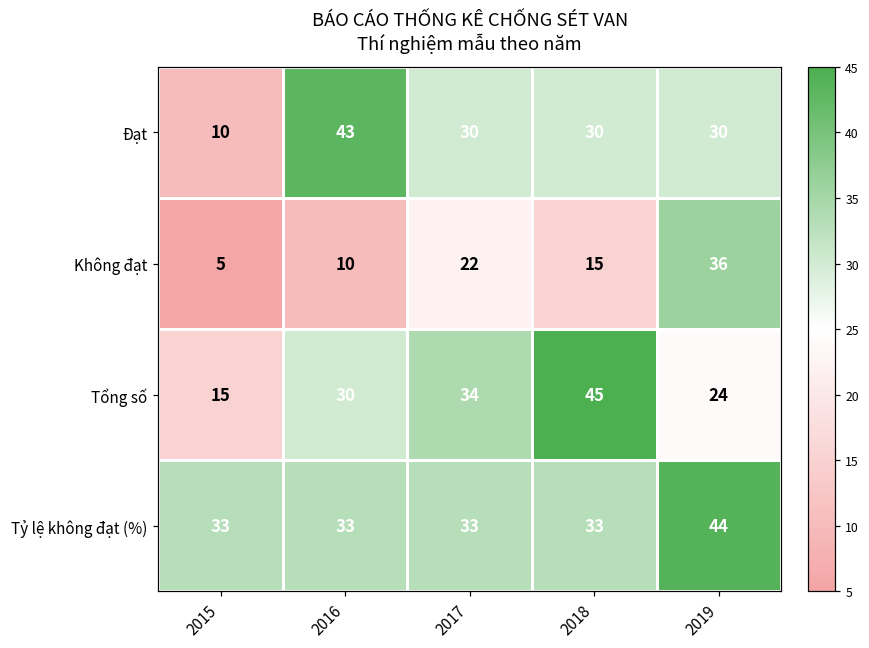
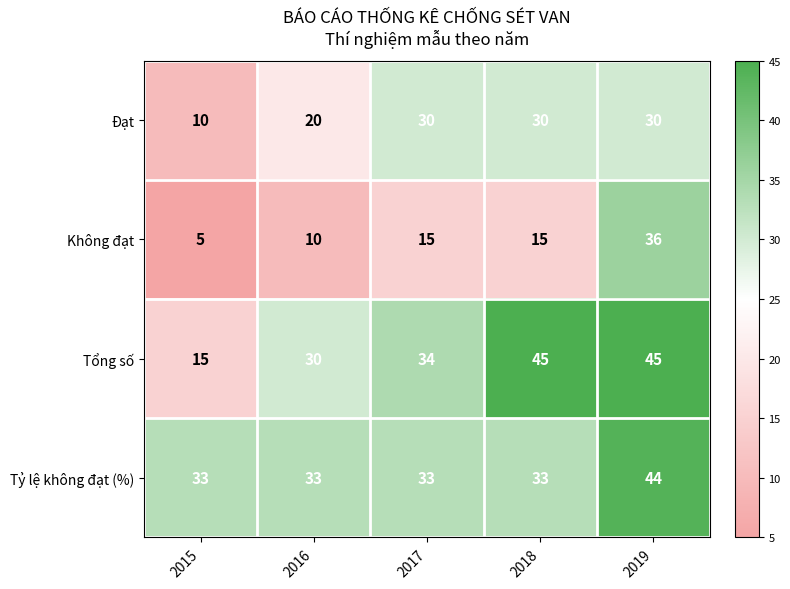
  {
    "Đạt": {
      "2015": 10,
-     "2016": 43
+     "2016": 20
    },
    "Không đạt": {
      "2015": 5,
      "2016": 10,
-     "2017": 22,
+     "2017": 15,
      "2018": 15,
      "2019": 36
    },
    "Tổng số": {
      "2015": 15,
      "2017": 34,
      "2018": 45,
-     "2019": 24
+     "2019": 45
    },
    "Tỷ lệ không đạt (%)": {
      "2015": 33,
      "2016": 33,
      "2017": 33,
      "2018": 33,
      "2019": 44
    }
  }
